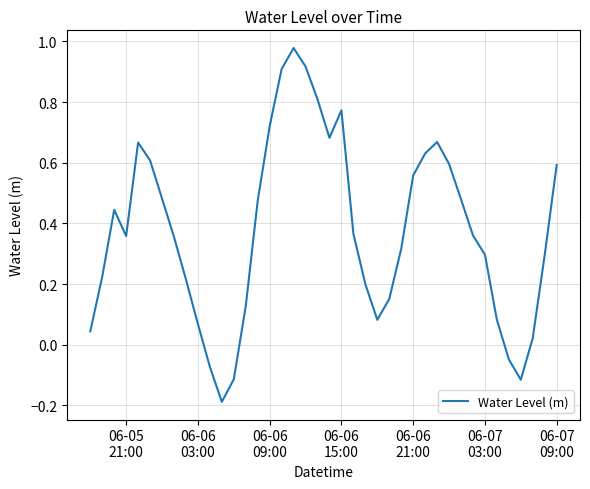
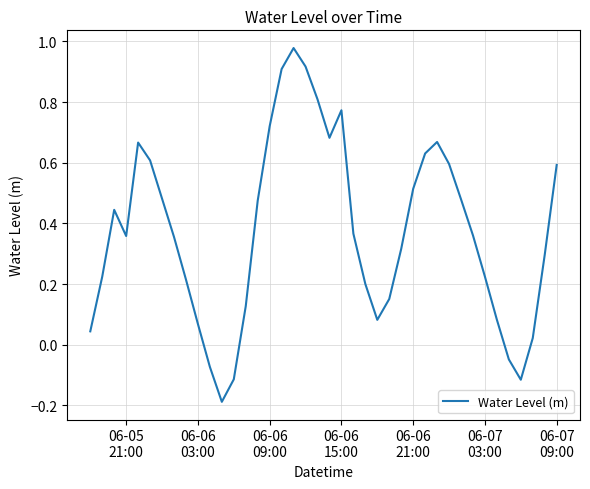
  {
    "06-05 21:00": 0.36,
    "06-06 03:00": 0.07,
    "06-06 09:00": 0.72,
    "06-06 15:00": 0.77,
-   "06-06 21:00": 0.56,
-   "06-07 03:00": 0.30,
+   "06-06 21:00": 0.51,
+   "06-07 03:00": 0.22,
    "06-07 09:00": 0.59
  }
